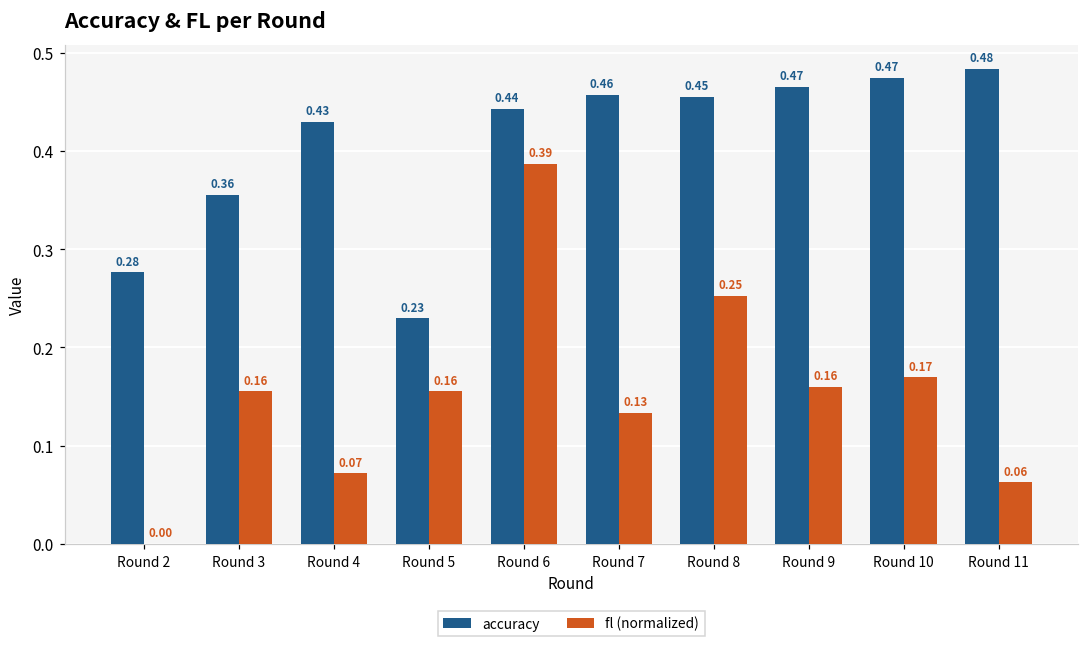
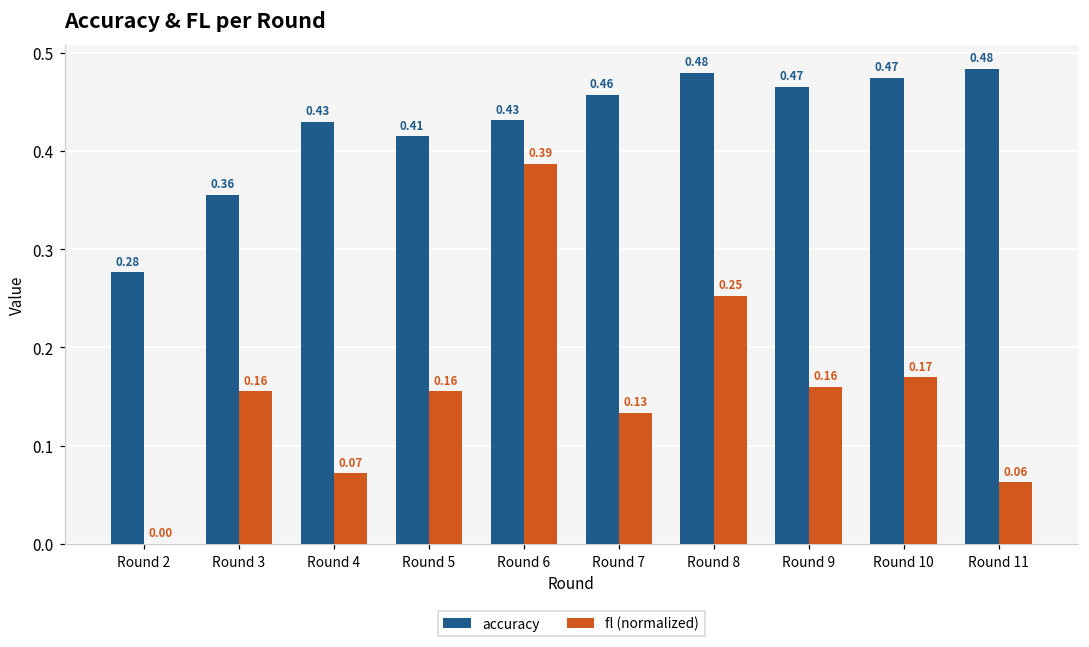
  {
    "accuracy": {
      "Round 2": 0.28,
      "Round 3": 0.36,
      "Round 4": 0.43,
-     "Round 5": 0.23,
-     "Round 6": 0.44,
+     "Round 5": 0.41,
+     "Round 6": 0.43,
      "Round 7": 0.46,
-     "Round 8": 0.45,
+     "Round 8": 0.48,
      "Round 9": 0.47,
      "Round 10": 0.47,
      "Round 11": 0.48
    },
    "fl (normalized)": {
      "Round 2": 0.00,
      "Round 3": 0.16,
      "Round 4": 0.07,
      "Round 5": 0.16,
      "Round 6": 0.39,
      "Round 7": 0.13,
      "Round 8": 0.25,
      "Round 9": 0.16,
      "Round 10": 0.17,
      "Round 11": 0.06
    }
  }
